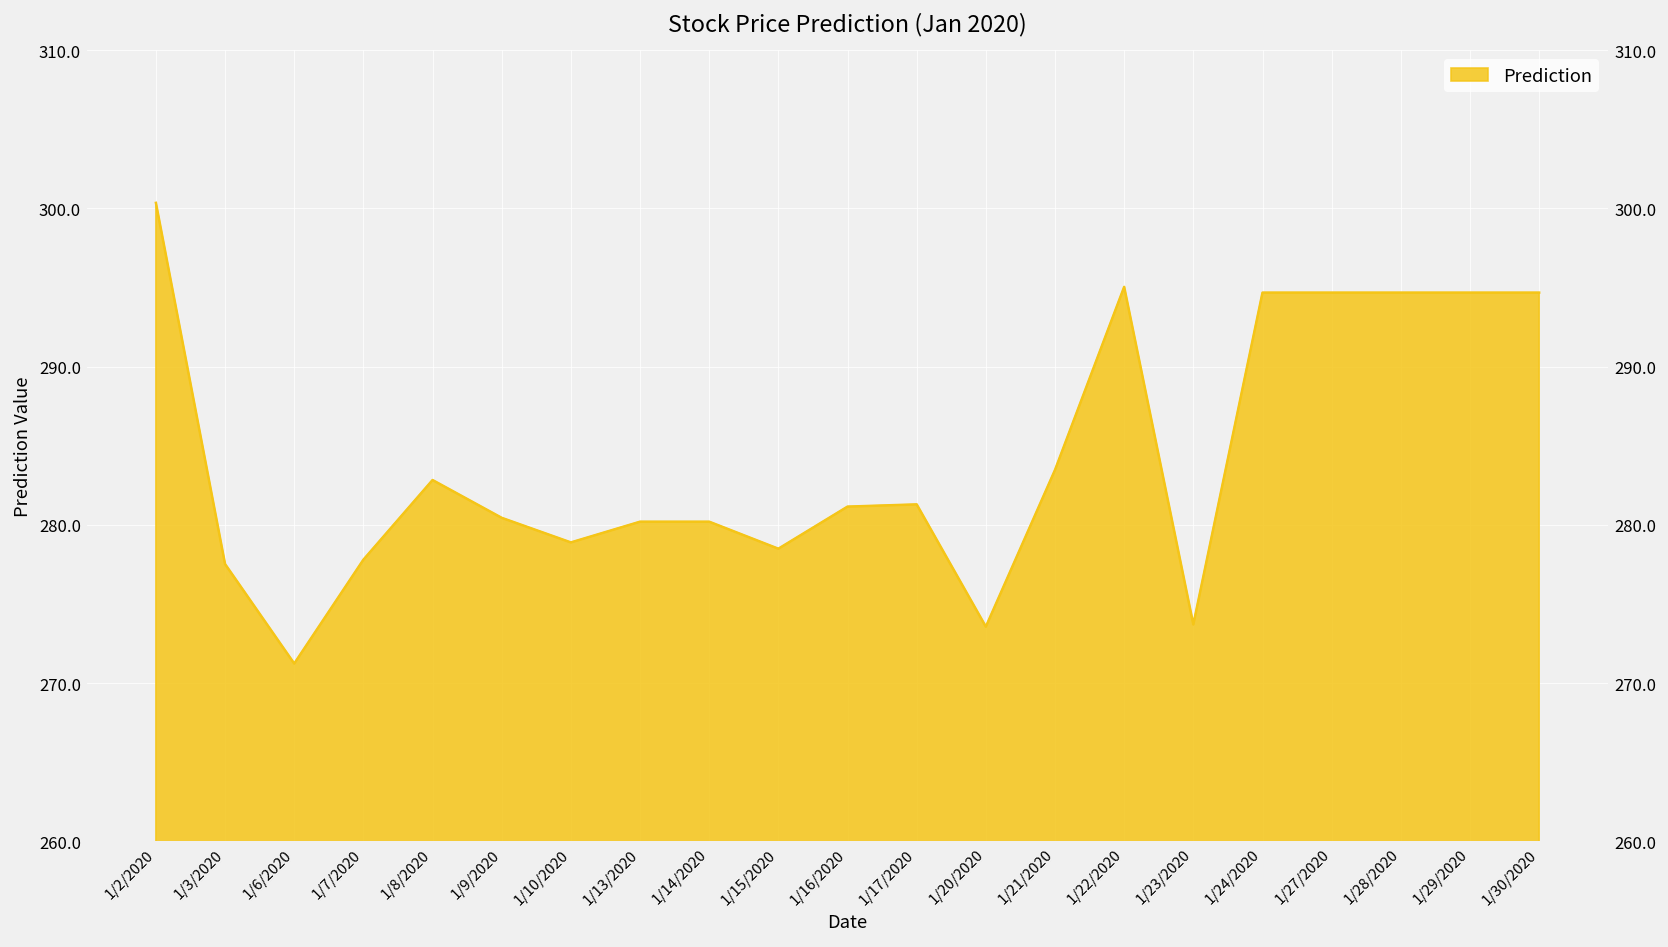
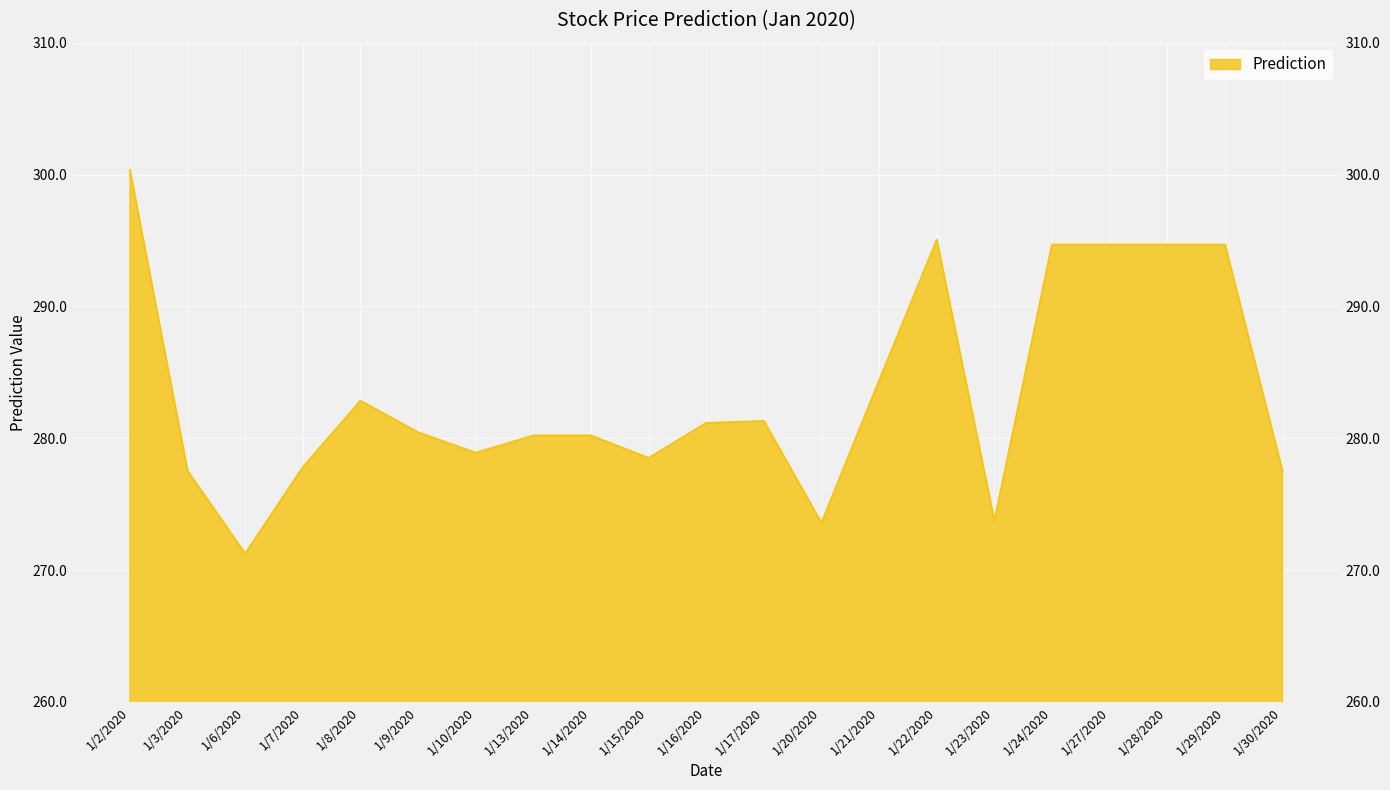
  {
    "1/2/2020": 300.4,
    "1/3/2020": 277.5,
    "1/6/2020": 271.2,
    "1/7/2020": 277.8,
    "1/8/2020": 282.8,
    "1/9/2020": 280.4,
    "1/10/2020": 278.9,
    "1/13/2020": 280.2,
    "1/14/2020": 280.2,
    "1/15/2020": 278.5,
    "1/16/2020": 281.2,
    "1/17/2020": 281.3,
    "1/20/2020": 273.6,
-   "1/21/2020": 283.5,
+   "1/21/2020": 284.4,
    "1/22/2020": 295.0,
    "1/23/2020": 273.7,
    "1/24/2020": 294.7,
    "1/27/2020": 294.7,
    "1/28/2020": 294.7,
    "1/29/2020": 294.7,
-   "1/30/2020": 294.7
+   "1/30/2020": 277.5
  }
